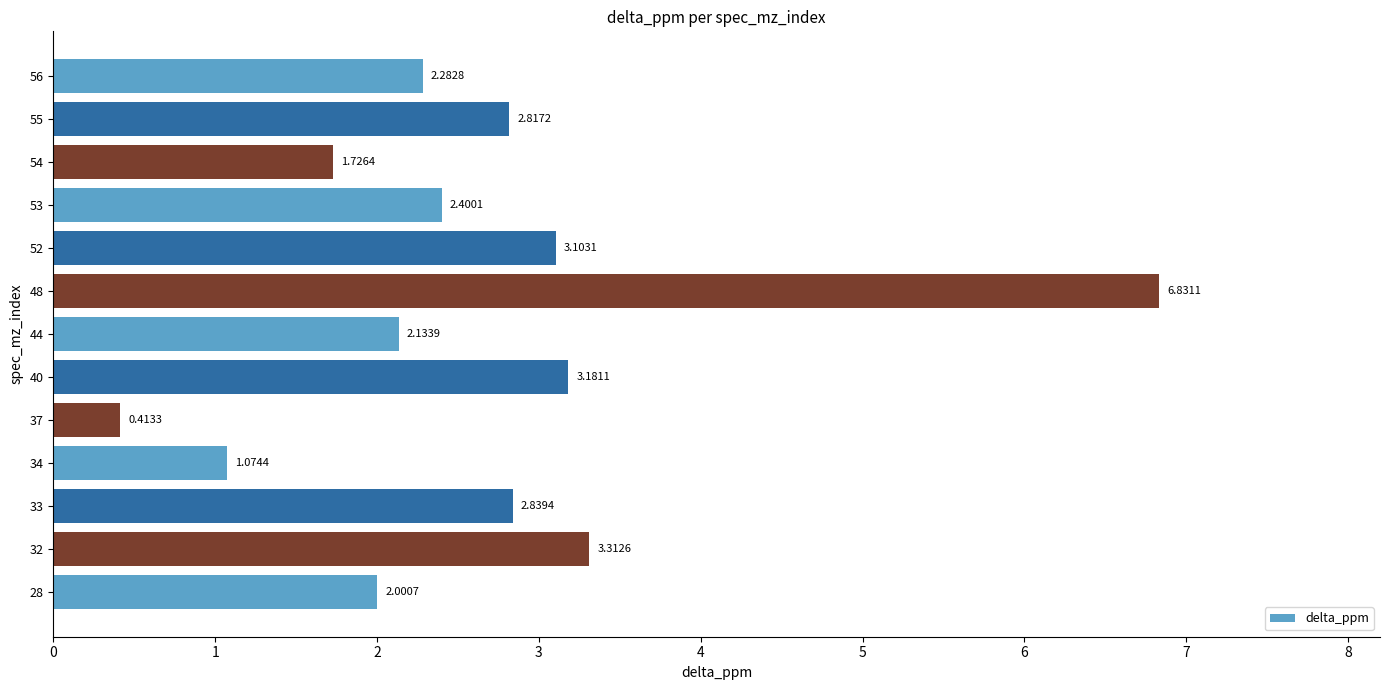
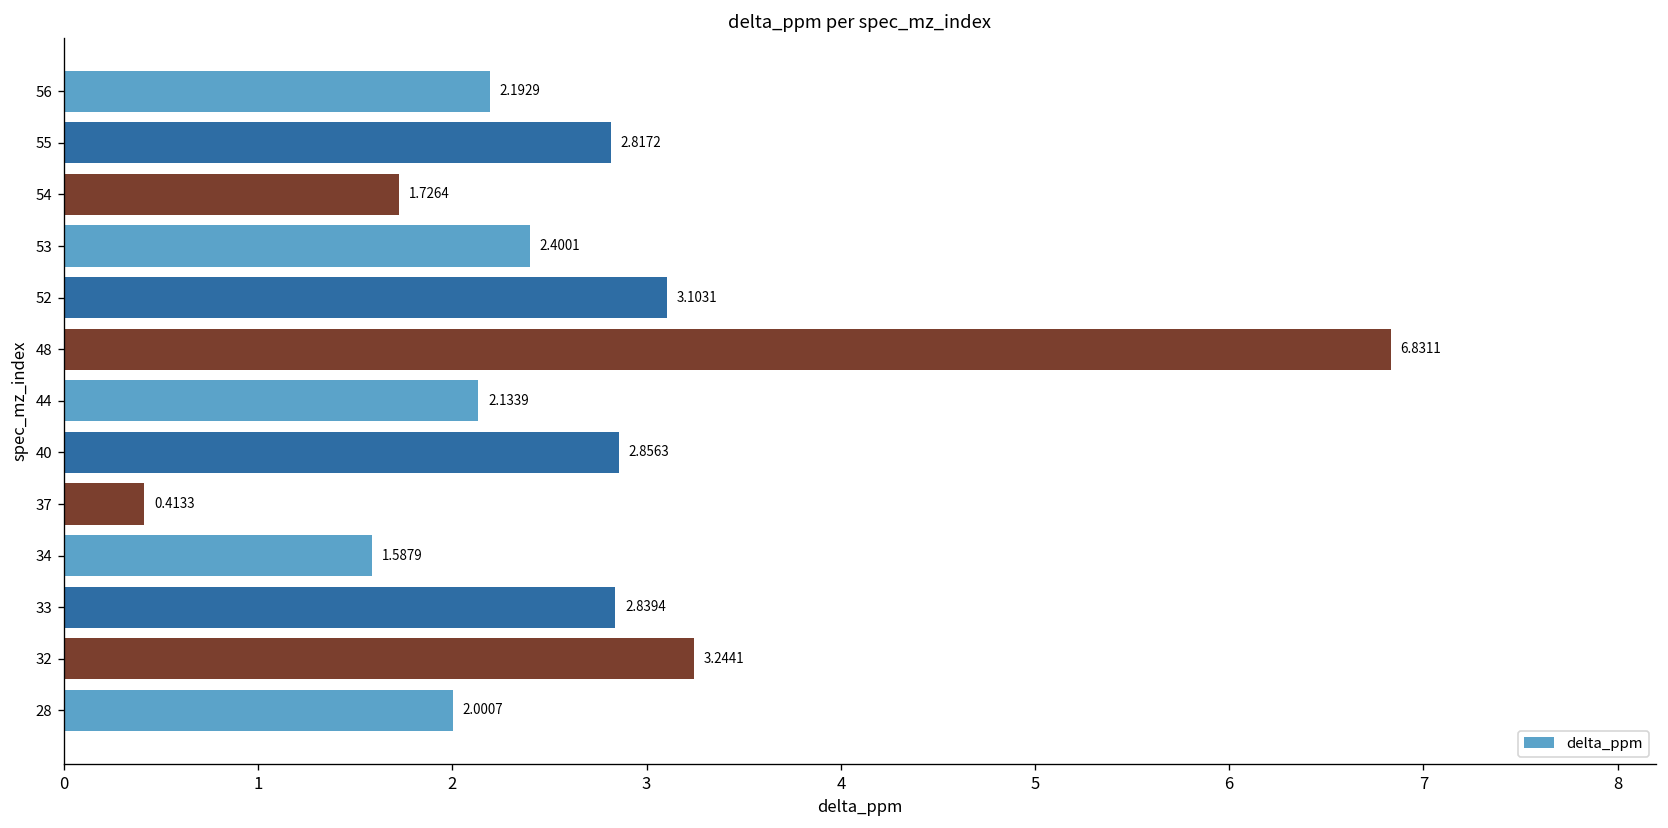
  {
-   "56": 2.2828,
+   "56": 2.1929,
    "55": 2.8172,
    "54": 1.7264,
    "53": 2.4001,
    "52": 3.1031,
    "48": 6.8311,
    "44": 2.1339,
-   "40": 3.1811,
+   "40": 2.8563,
    "37": 0.4133,
-   "34": 1.0744,
+   "34": 1.5879,
    "33": 2.8394,
-   "32": 3.3126,
+   "32": 3.2441,
    "28": 2.0007
  }
